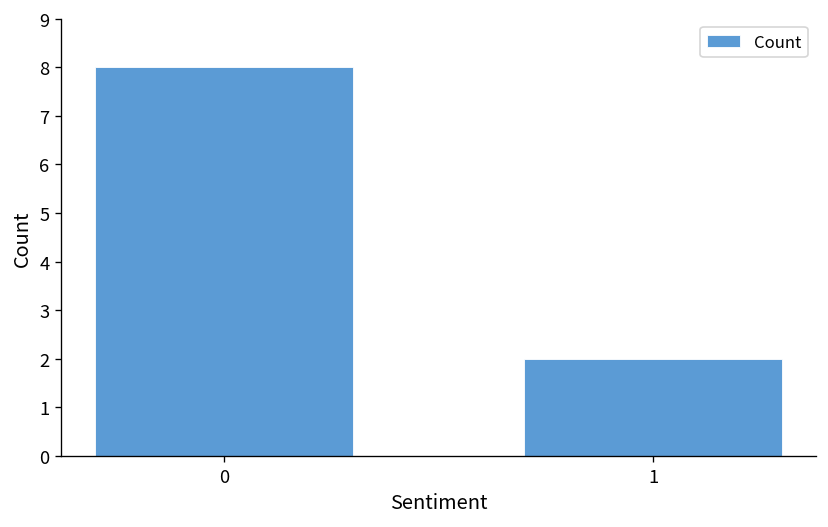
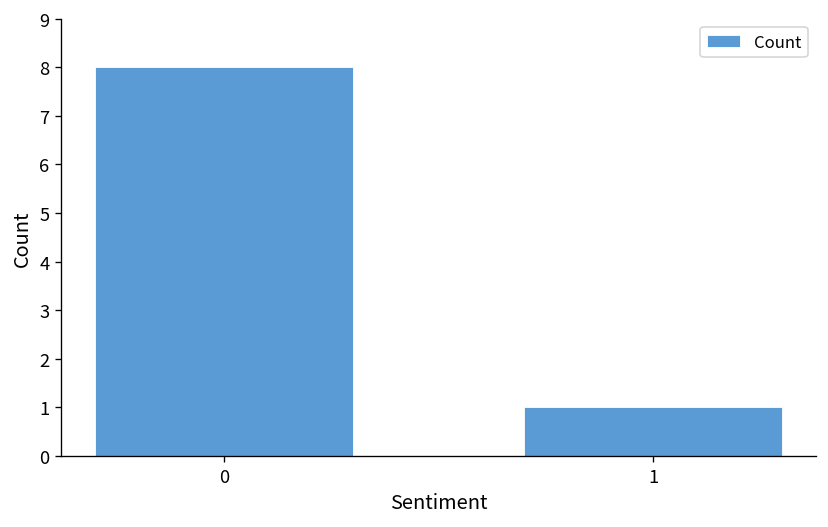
  {
    "0": 8,
-   "1": 2
+   "1": 1
  }
